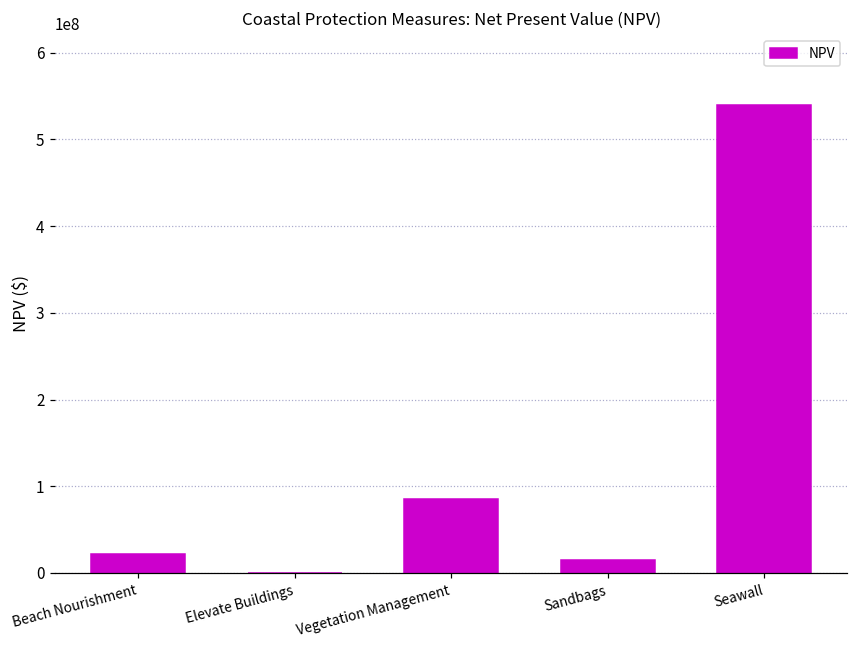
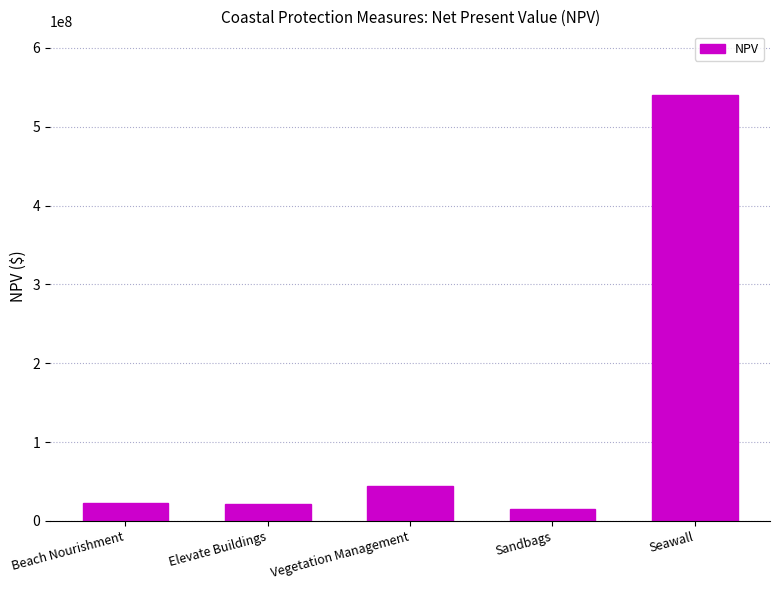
  {
    "Beach Nourishment": 20000000,
-   "Elevate Buildings": 0,
-   "Vegetation Management": 80000000,
+   "Elevate Buildings": 20000000,
+   "Vegetation Management": 40000000,
    "Sandbags": 20000000,
    "Seawall": 540000000
  }
